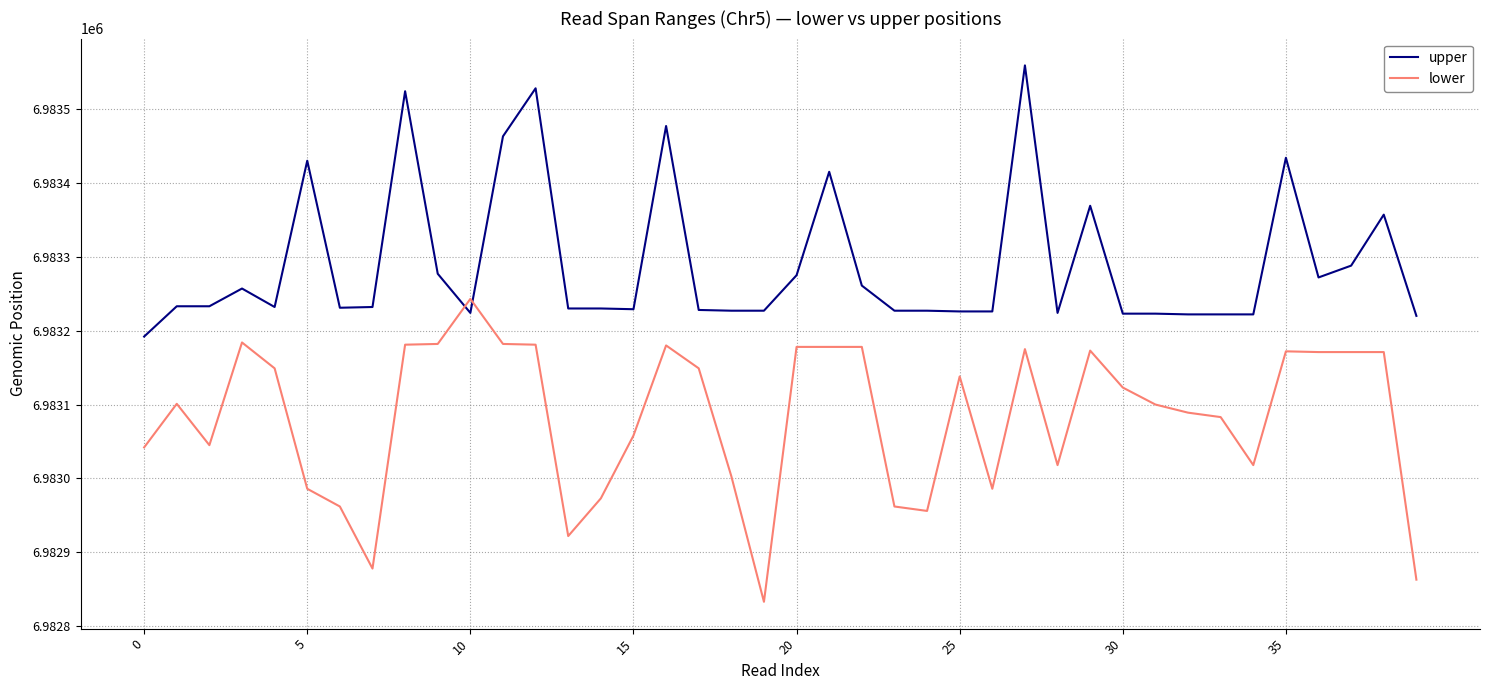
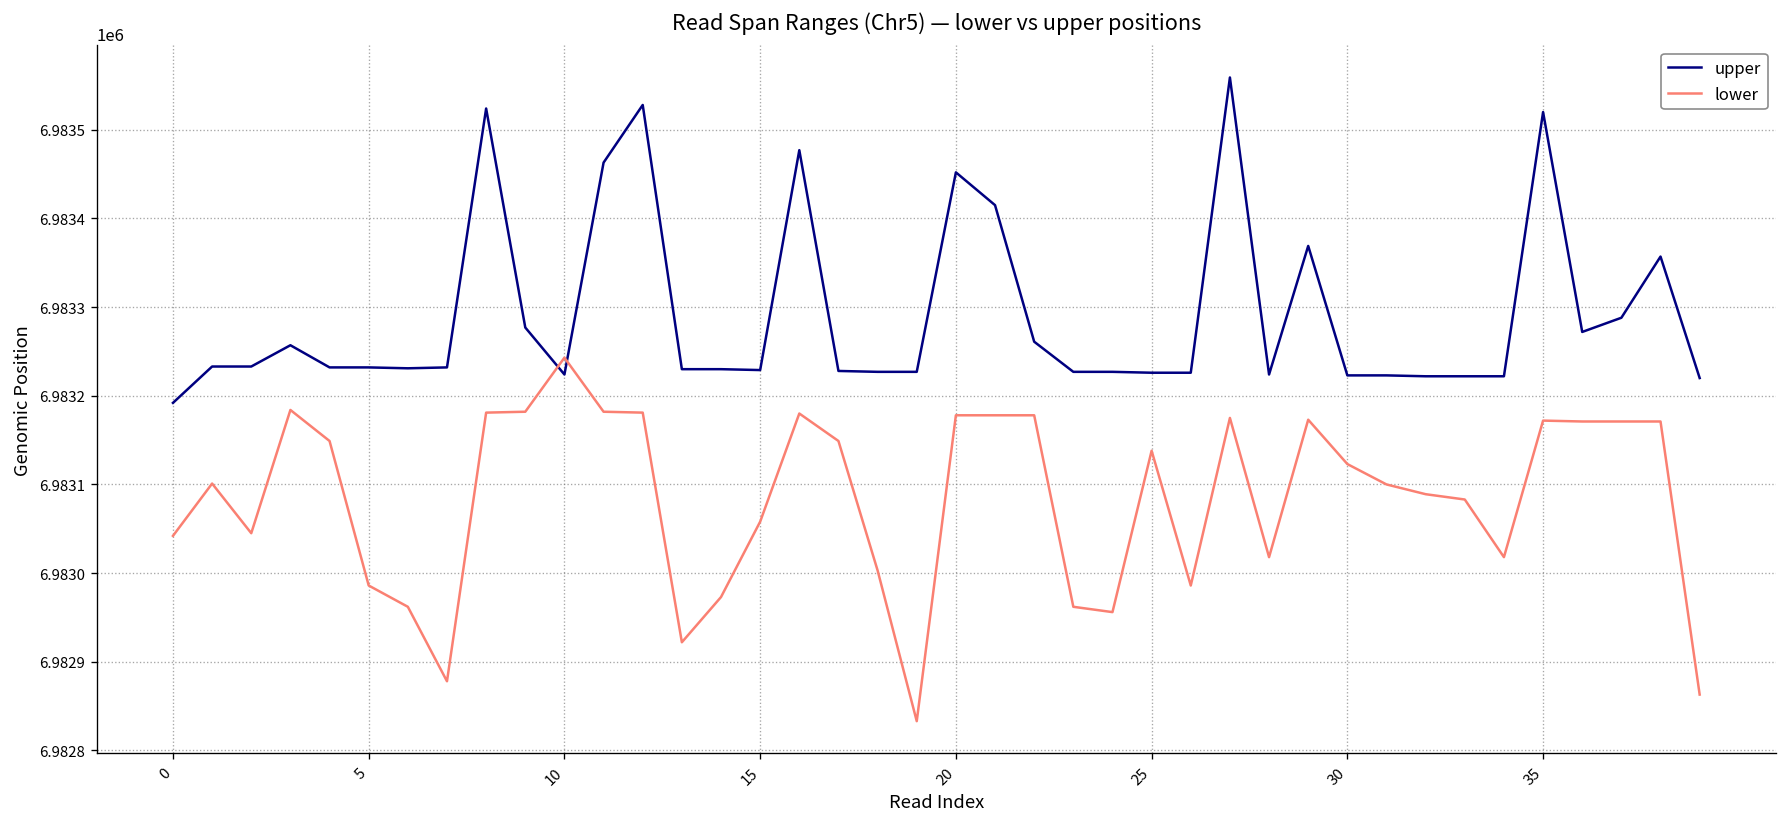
  {
    "upper": {
      "0": 6983190,
-     "5": 6983430,
+     "5": 6983230,
      "10": 6983220,
      "15": 6983230,
-     "20": 6983280,
+     "20": 6983450,
      "25": 6983230,
      "30": 6983220,
-     "35": 6983430
+     "35": 6983520
    },
    "lower": {
      "0": 6983040,
      "5": 6982990,
      "10": 6983240,
      "15": 6983060,
      "20": 6983180,
      "25": 6983140,
      "30": 6983120,
      "35": 6983170
    }
  }
